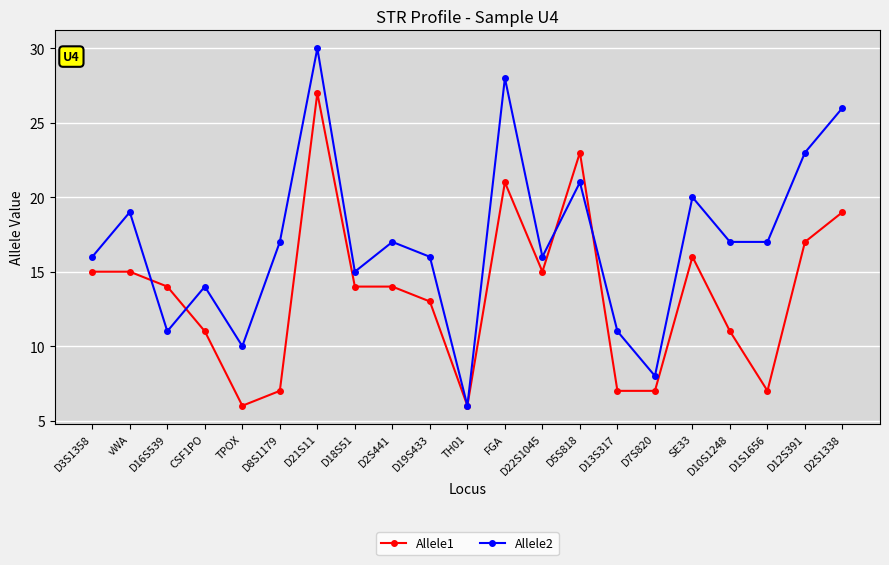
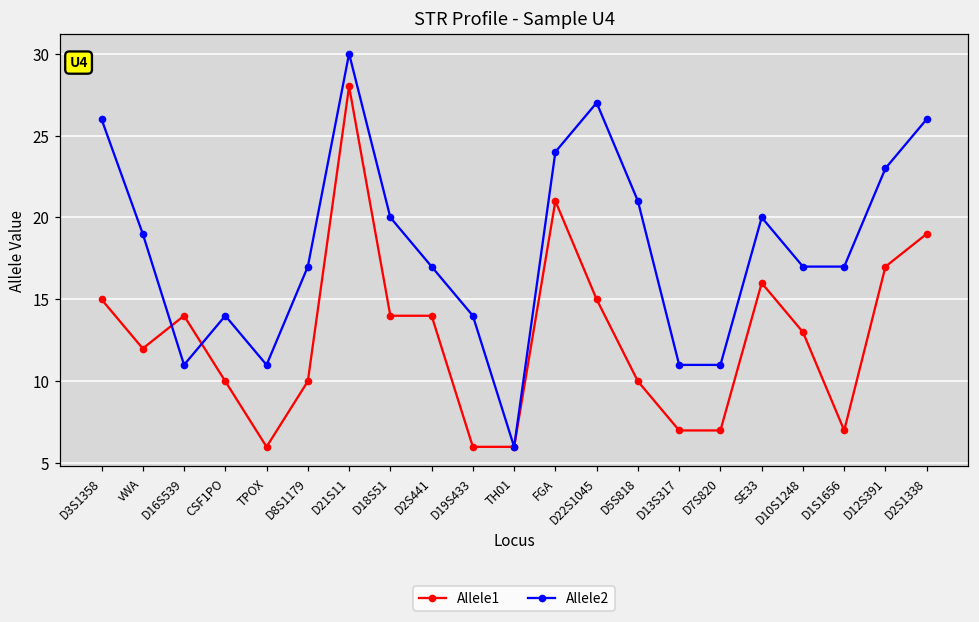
  {
    "Allele1": {
      "D3S1358": 15,
-     "vWA": 15,
+     "vWA": 12,
      "D16S539": 14,
-     "CSF1PO": 11,
+     "CSF1PO": 10,
      "TPOX": 6,
-     "D8S1179": 7,
-     "D21S11": 27,
+     "D8S1179": 10,
+     "D21S11": 28,
      "D18S51": 14,
      "D2S441": 14,
-     "D19S433": 13,
+     "D19S433": 6,
      "FGA": 21,
      "D22S1045": 15,
-     "D5S818": 23,
+     "D5S818": 10,
      "D13S317": 7,
      "D7S820": 7,
      "SE33": 16,
-     "D10S1248": 11,
+     "D10S1248": 13,
      "D1S1656": 7,
      "D12S391": 17,
      "D2S1338": 19
    },
    "Allele2": {
-     "D3S1358": 16,
+     "D3S1358": 26,
      "vWA": 19,
      "D16S539": 11,
      "CSF1PO": 14,
-     "TPOX": 10,
+     "TPOX": 11,
      "D8S1179": 17,
      "D21S11": 30,
-     "D18S51": 15,
+     "D18S51": 20,
      "D2S441": 17,
-     "D19S433": 16,
-     "FGA": 28,
-     "D22S1045": 16,
+     "D19S433": 14,
+     "FGA": 24,
+     "D22S1045": 27,
      "D5S818": 21,
      "D13S317": 11,
-     "D7S820": 8,
+     "D7S820": 11,
      "SE33": 20,
      "D10S1248": 17,
      "D1S1656": 17,
      "D12S391": 23,
      "D2S1338": 26
    }
  }
